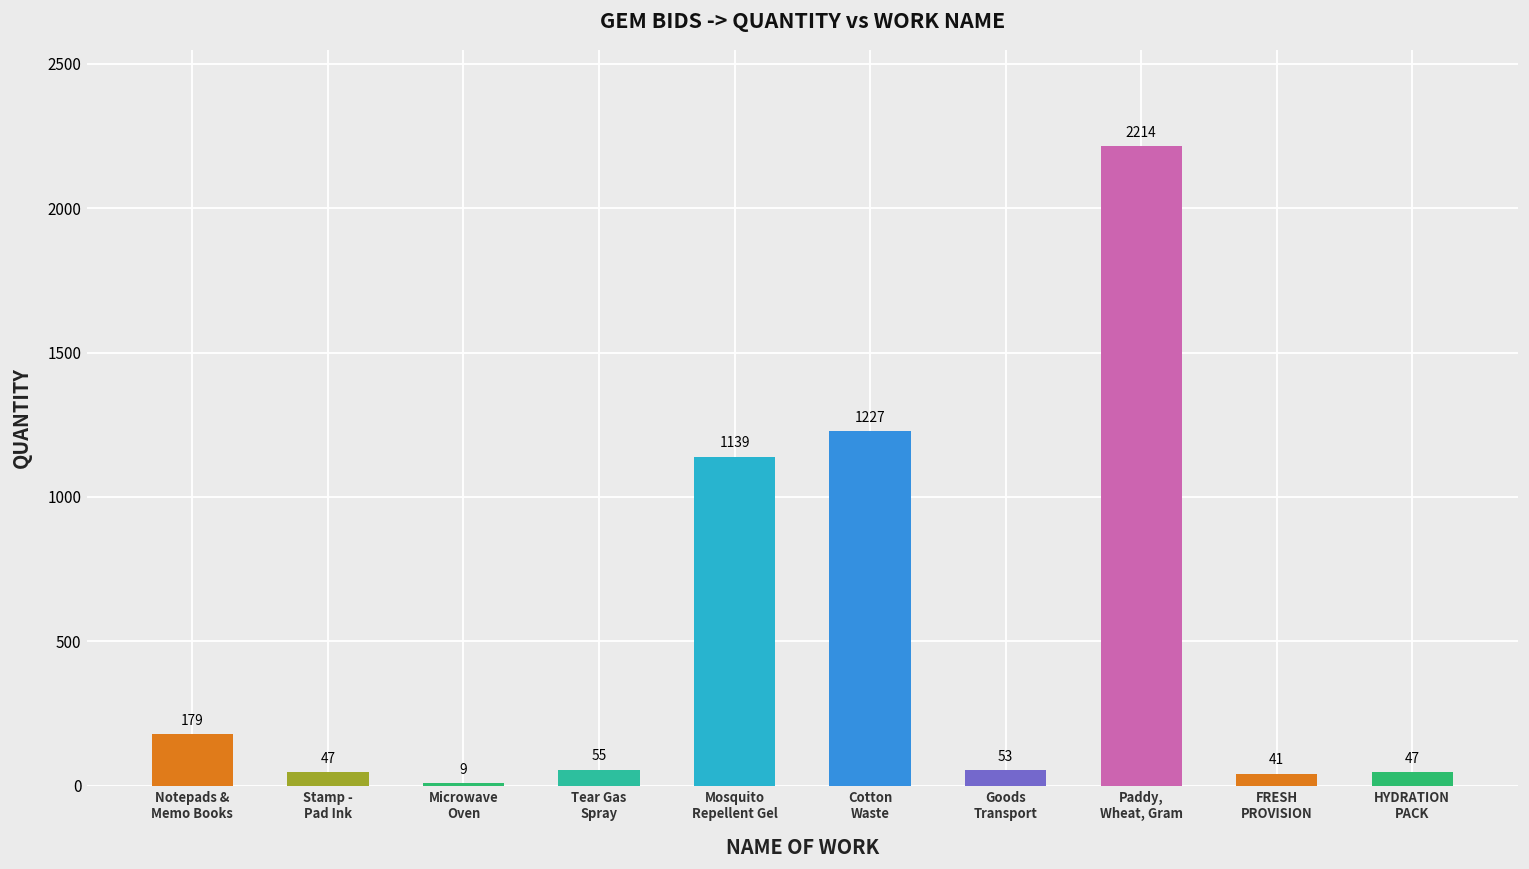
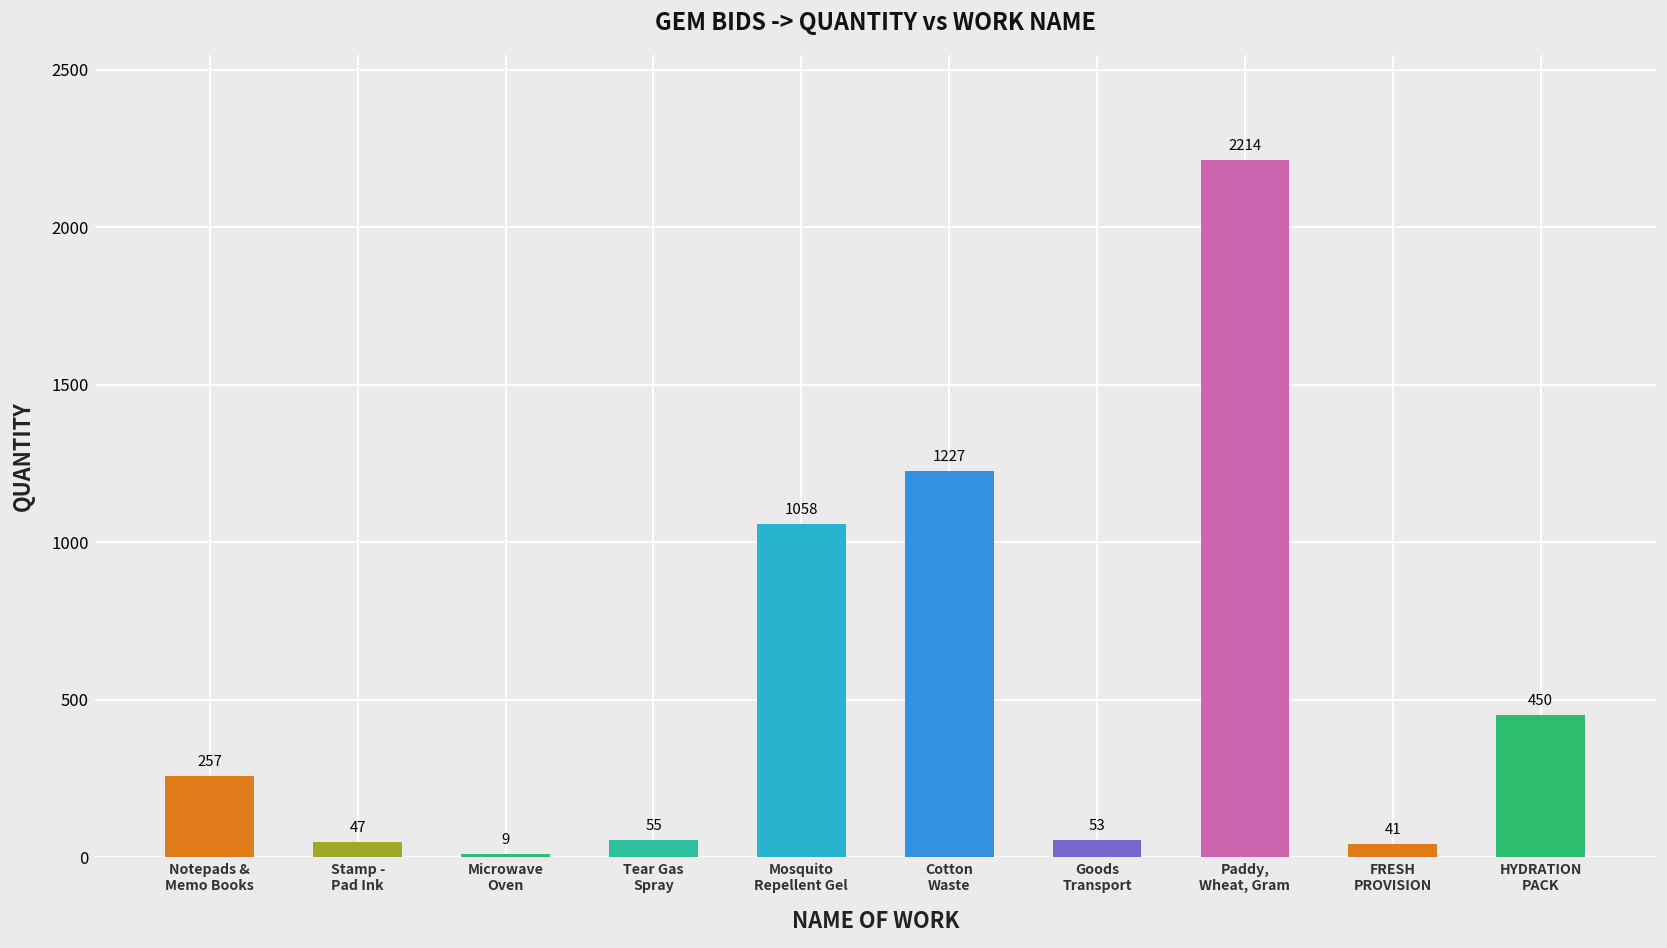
  {
-   "Notepads & Memo Books": 179,
+   "Notepads & Memo Books": 257,
    "Stamp - Pad Ink": 47,
    "Microwave Oven": 9,
    "Tear Gas Spray": 55,
-   "Mosquito Repellent Gel": 1139,
+   "Mosquito Repellent Gel": 1058,
    "Cotton Waste": 1227,
    "Goods Transport": 53,
    "Paddy, Wheat, Gram": 2214,
    "FRESH PROVISION": 41,
-   "HYDRATION PACK": 47
+   "HYDRATION PACK": 450
  }
